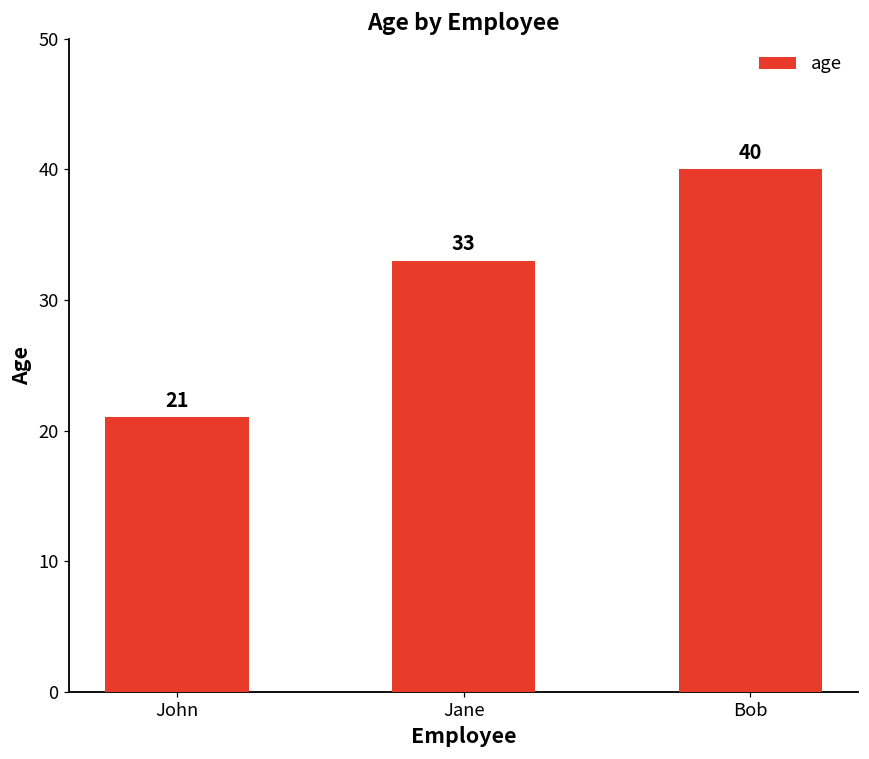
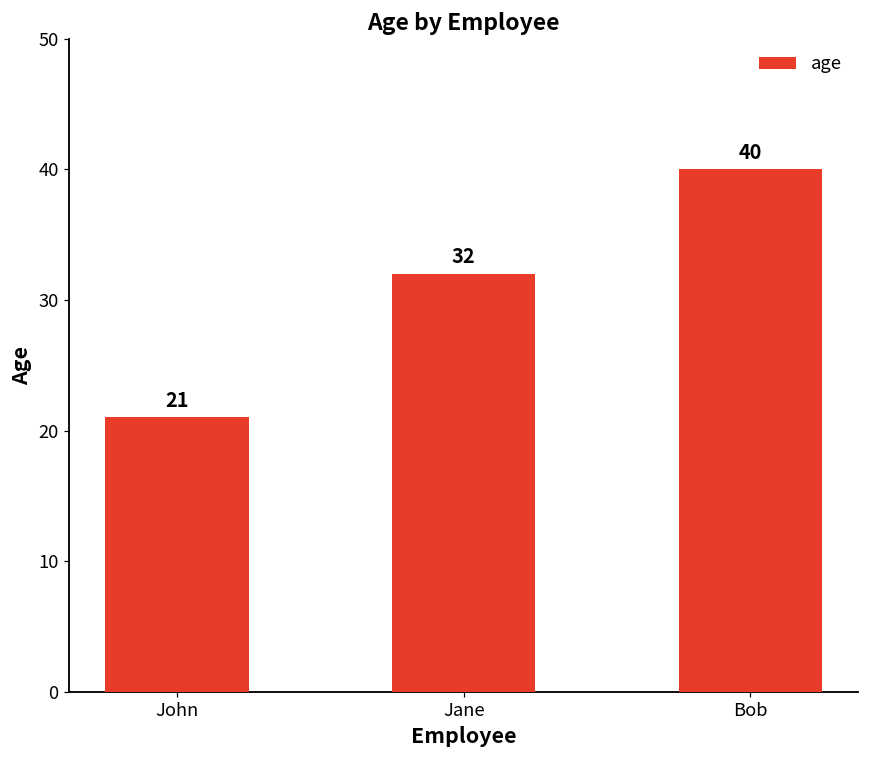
  {
    "John": 21,
-   "Jane": 33,
+   "Jane": 32,
    "Bob": 40
  }
